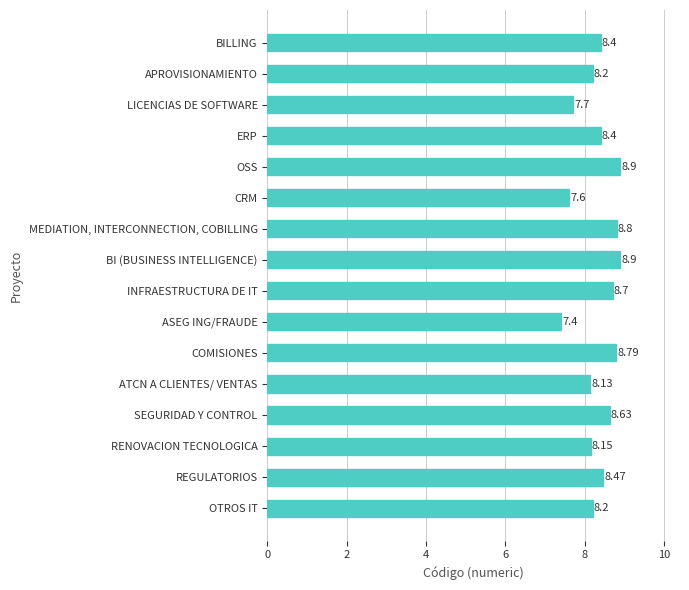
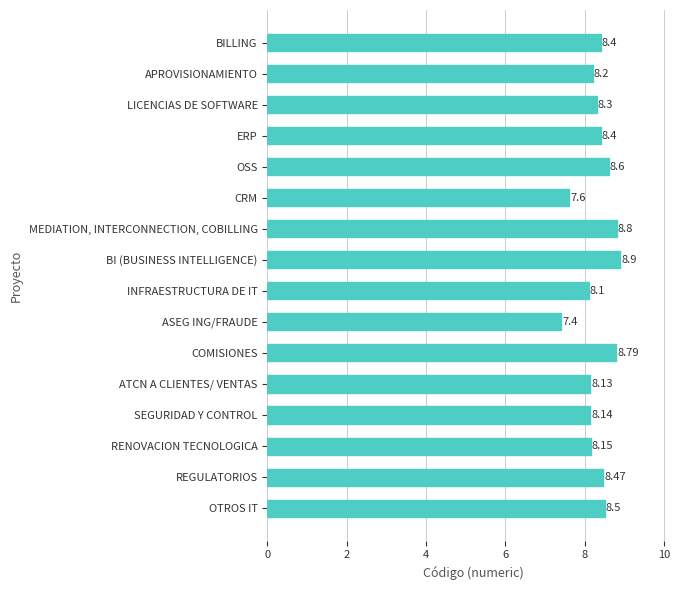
  {
    "BILLING": 8.4,
    "APROVISIONAMIENTO": 8.2,
-   "LICENCIAS DE SOFTWARE": 7.7,
+   "LICENCIAS DE SOFTWARE": 8.3,
    "ERP": 8.4,
-   "OSS": 8.9,
+   "OSS": 8.6,
    "CRM": 7.6,
    "MEDIATION, INTERCONNECTION, COBILLING": 8.8,
    "BI (BUSINESS INTELLIGENCE)": 8.9,
-   "INFRAESTRUCTURA DE IT": 8.7,
+   "INFRAESTRUCTURA DE IT": 8.1,
    "ASEG ING/FRAUDE": 7.4,
    "COMISIONES": 8.79,
    "ATCN A CLIENTES/ VENTAS": 8.13,
-   "SEGURIDAD Y CONTROL": 8.63,
+   "SEGURIDAD Y CONTROL": 8.14,
    "RENOVACION TECNOLOGICA": 8.15,
    "REGULATORIOS": 8.47,
-   "OTROS IT": 8.2
+   "OTROS IT": 8.5
  }
